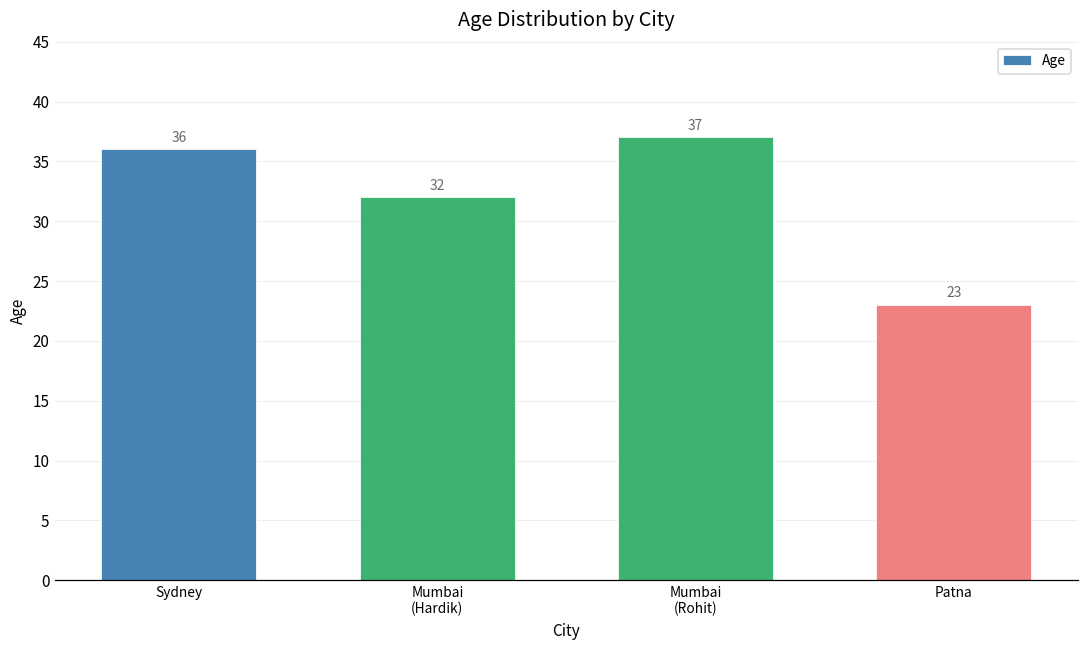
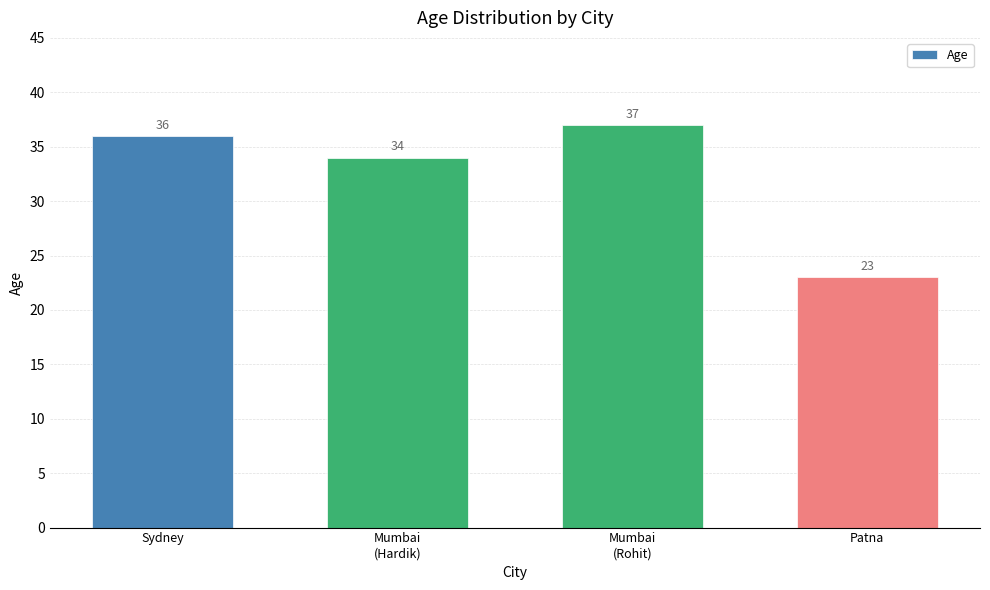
  {
    "Sydney": 36,
-   "Mumbai (Hardik)": 32,
+   "Mumbai (Hardik)": 34,
    "Mumbai (Rohit)": 37,
    "Patna": 23
  }
